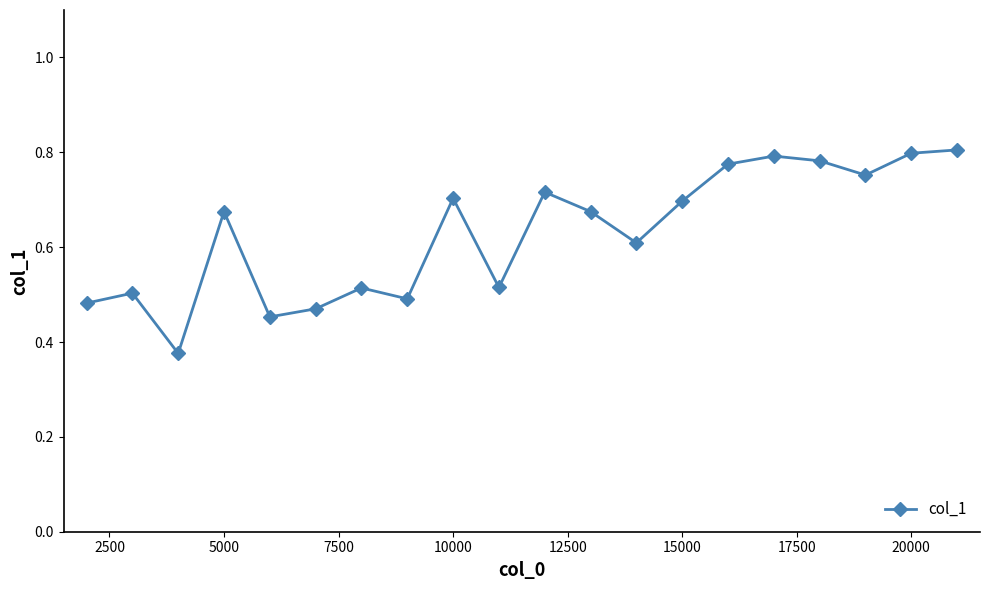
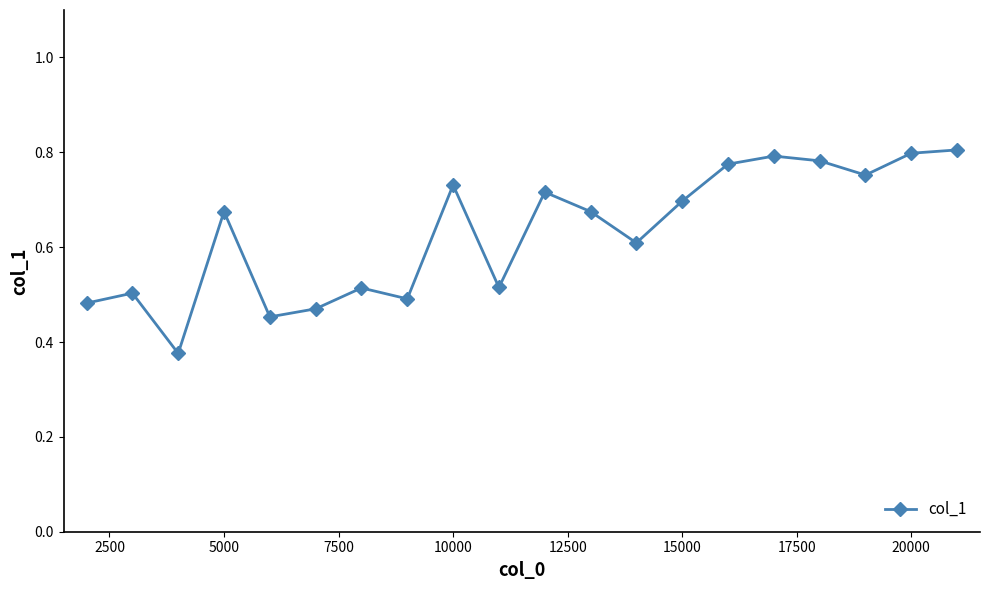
  {
    "5000": 0.68,
-   "10000": 0.70,
+   "10000": 0.73,
    "15000": 0.70,
    "20000": 0.80
  }
